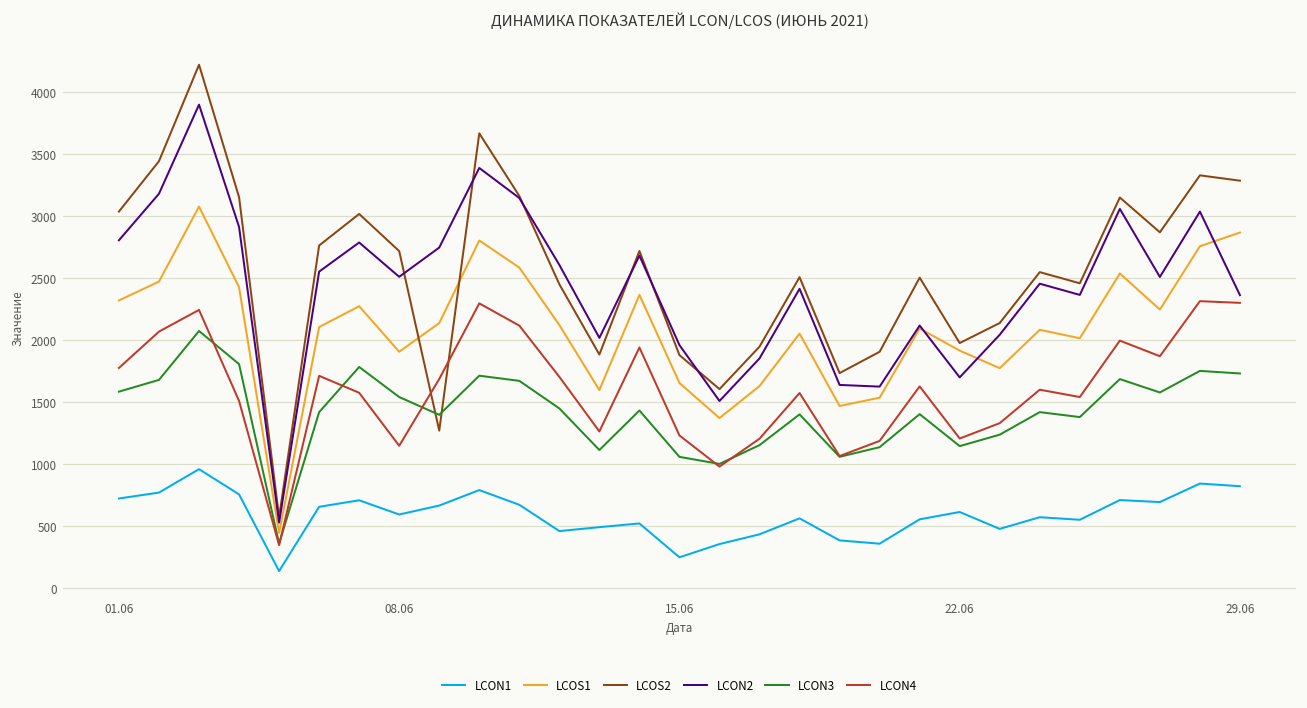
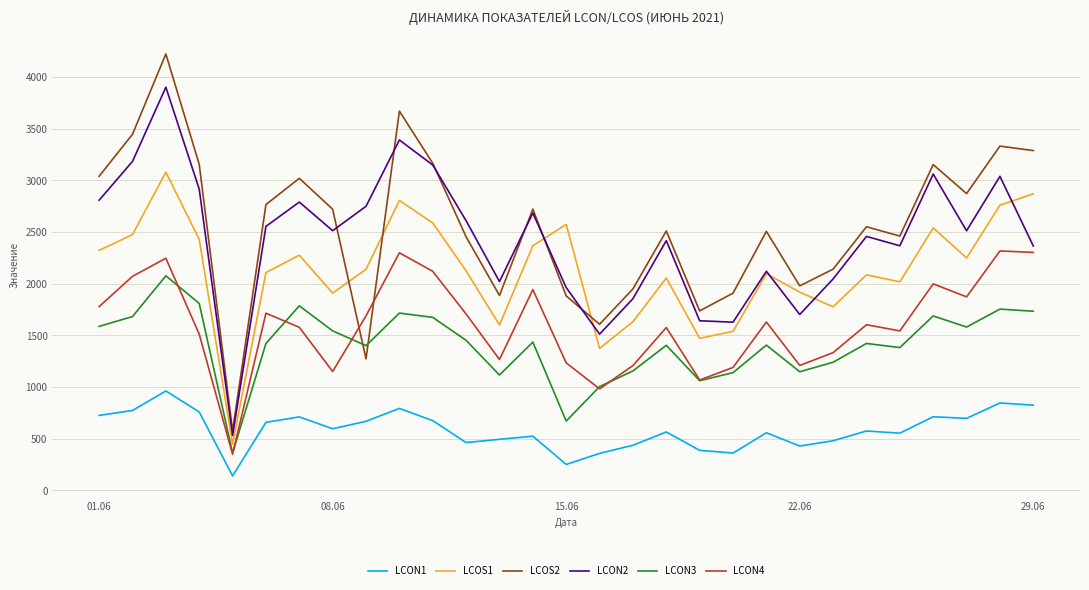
  {
    "LCON1": {
      "01.06": 730,
      "08.06": 600,
      "15.06": 250,
-     "22.06": 620,
+     "22.06": 430,
      "29.06": 820
    },
    "LCOS1": {
      "01.06": 2320,
      "08.06": 1910,
-     "15.06": 1660,
+     "15.06": 2570,
      "22.06": 1920,
      "29.06": 2870
    },
    "LCON2": {
      "01.06": 2810,
      "08.06": 2510,
      "15.06": 1960,
      "22.06": 1700,
      "29.06": 2370
    },
    "LCON3": {
      "01.06": 1590,
      "08.06": 1540,
-     "15.06": 1060,
+     "15.06": 670,
      "22.06": 1150,
      "29.06": 1730
    }
  }
